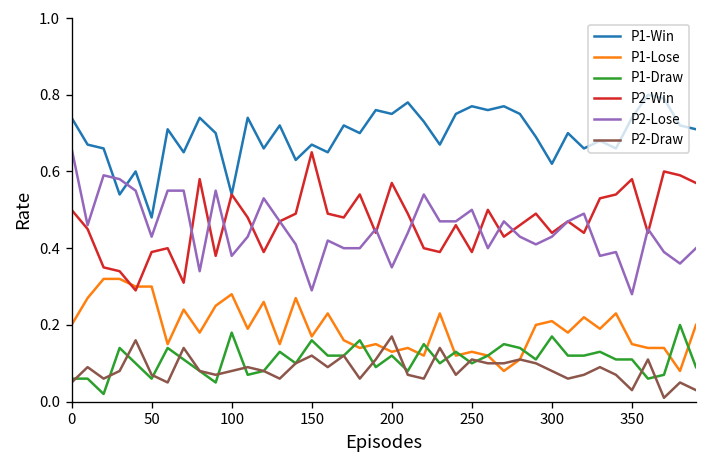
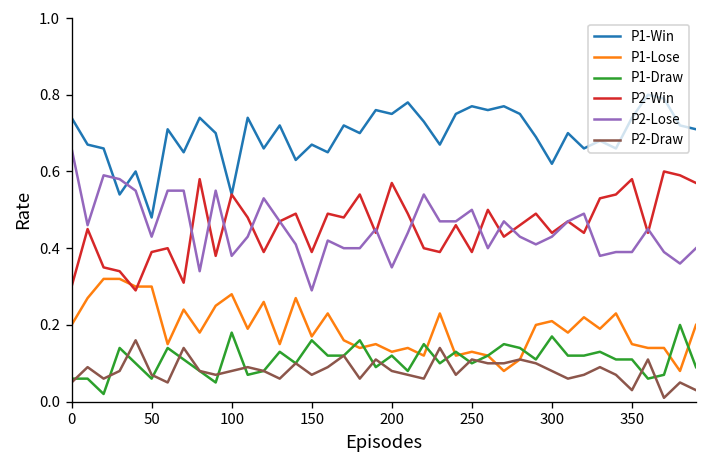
  {
    "P1-Win": {
      "0": 0.74,
      "50": 0.48,
      "150": 0.67,
      "200": 0.75,
      "250": 0.77,
      "300": 0.62
    },
    "P1-Lose": {
      "0": 0.20,
      "50": 0.30,
      "100": 0.28,
      "150": 0.17,
      "200": 0.13,
      "250": 0.13,
      "300": 0.21,
      "350": 0.15
    },
    "P1-Draw": {
      "0": 0.06,
      "50": 0.06,
      "100": 0.18,
      "150": 0.16,
      "200": 0.12,
      "250": 0.10,
      "300": 0.17,
      "350": 0.11
    },
    "P2-Win": {
-     "0": 0.5,
+     "0": 0.3,
      "50": 0.39,
-     "150": 0.65,
+     "150": 0.39,
      "200": 0.57,
      "250": 0.39,
      "300": 0.44,
      "350": 0.58
    },
    "P2-Lose": {
      "0": 0.66,
      "50": 0.43,
      "100": 0.38,
      "150": 0.29,
      "200": 0.35,
      "250": 0.50,
      "300": 0.43,
-     "350": 0.28
+     "350": 0.39
    },
    "P2-Draw": {
      "0": 0.05,
      "50": 0.07,
      "100": 0.08,
-     "150": 0.12,
-     "200": 0.17,
+     "150": 0.07,
+     "200": 0.08,
      "250": 0.11,
      "300": 0.08,
      "350": 0.03
    }
  }
